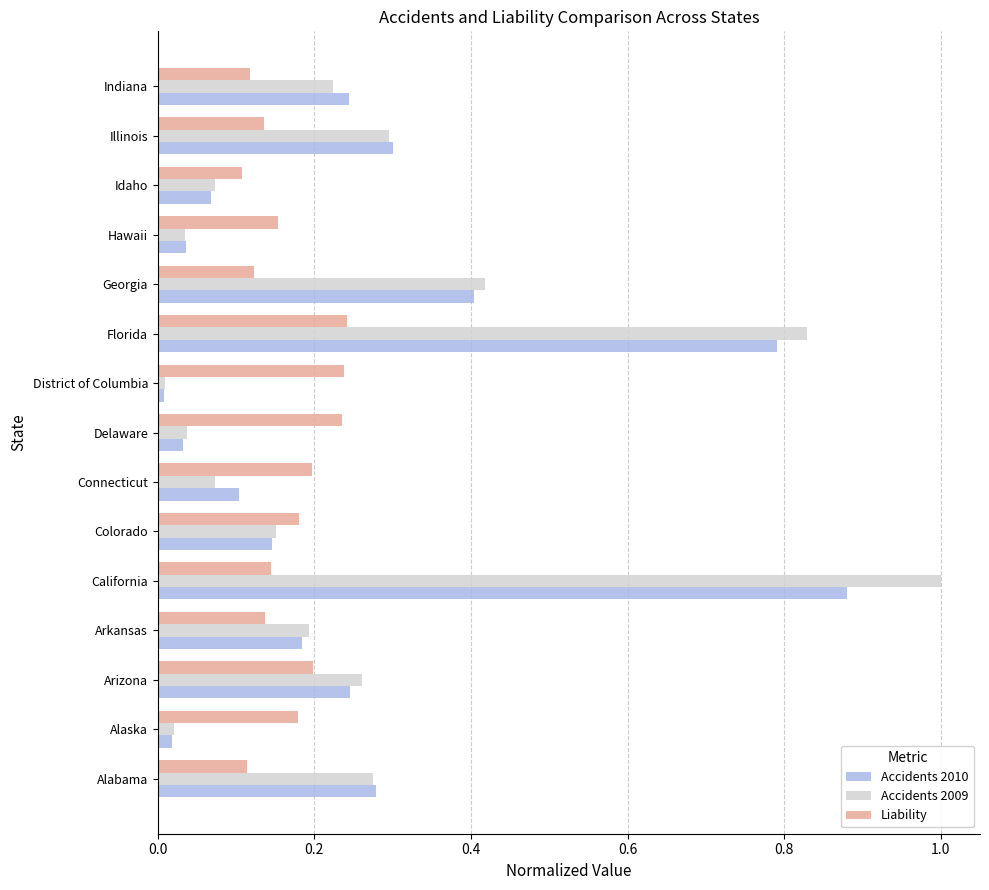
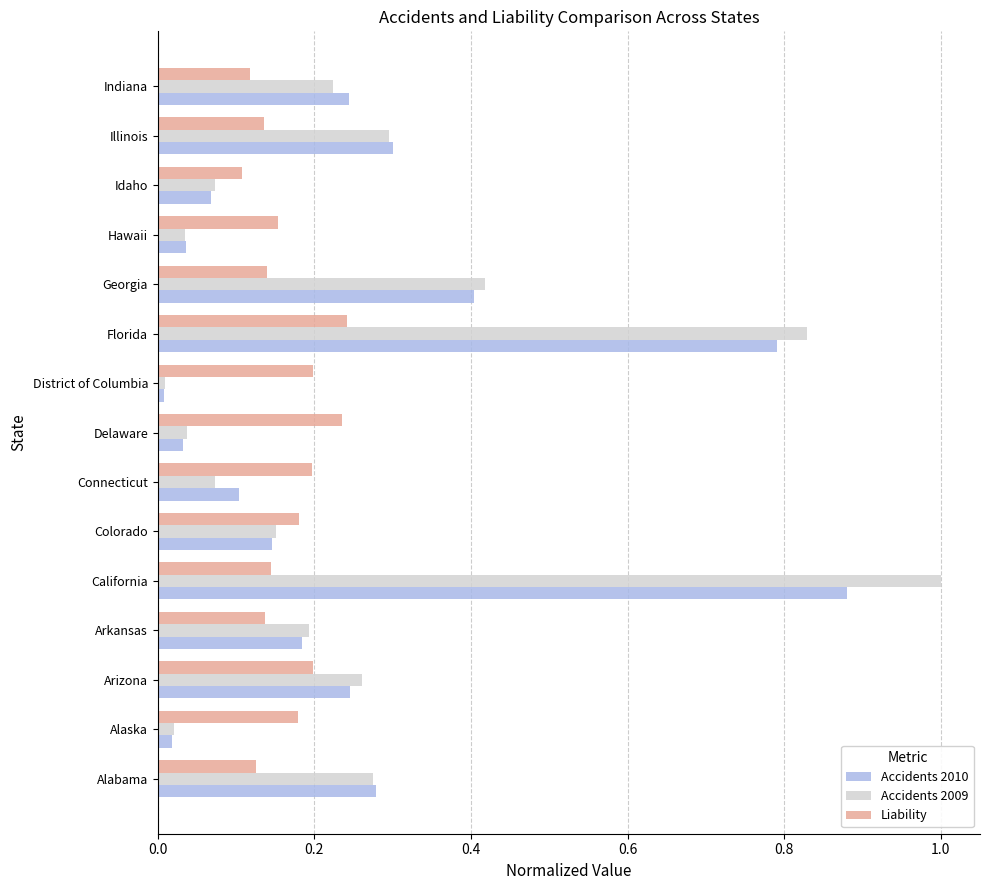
  {
    "Liability": {
      "Indiana": 0.12,
      "Illinois": 0.14,
      "Idaho": 0.11,
      "Hawaii": 0.15,
-     "Georgia": 0.12,
+     "Georgia": 0.14,
      "Florida": 0.24,
-     "District of Columbia": 0.24,
+     "District of Columbia": 0.20,
      "Delaware": 0.24,
      "Connecticut": 0.20,
      "Colorado": 0.18,
      "California": 0.14,
      "Arkansas": 0.14,
      "Arizona": 0.20,
      "Alaska": 0.18,
-     "Alabama": 0.11
+     "Alabama": 0.13
    }
  }
